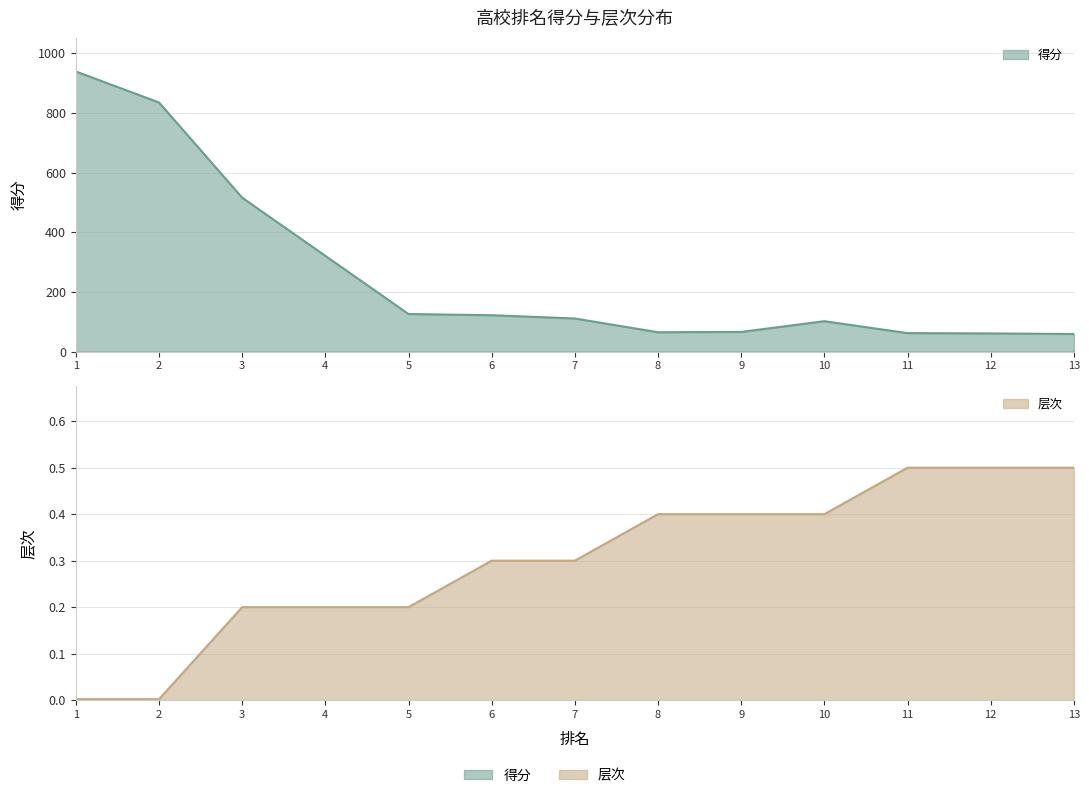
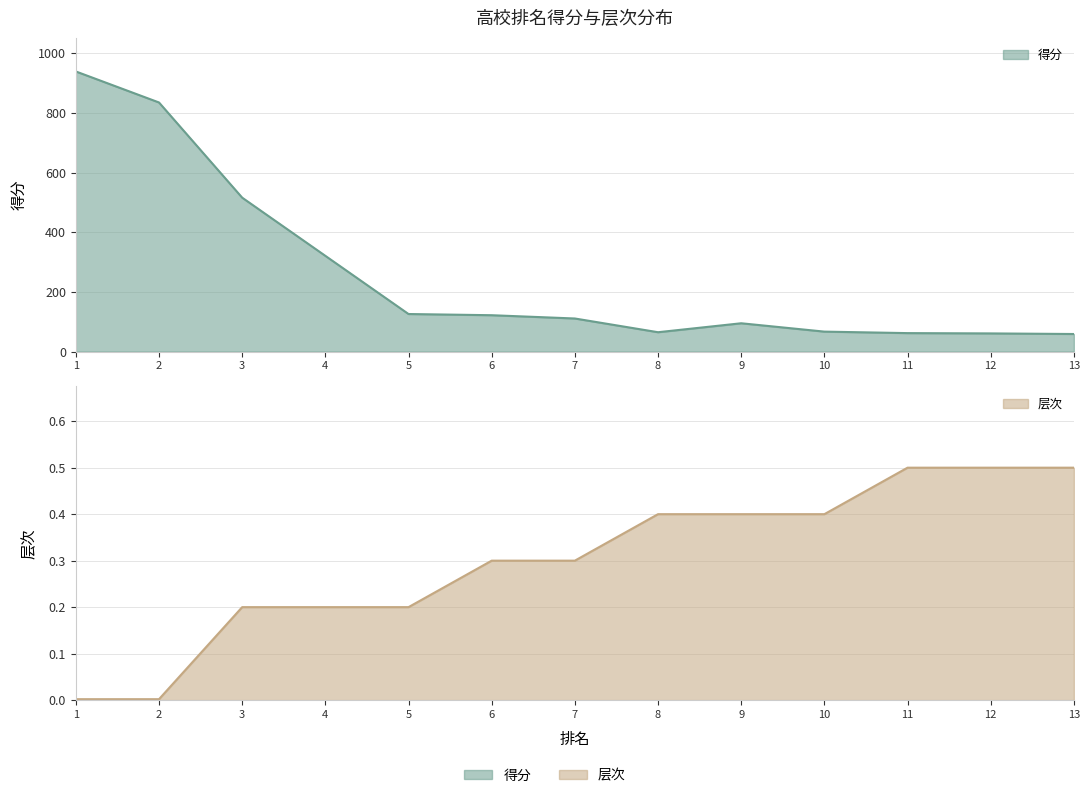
  {
    "高校排名得分与层次分布": {
      "1": 940,
      "2": 840,
      "3": 520,
      "4": 320,
      "5": 130,
      "6": 120,
      "7": 110,
      "8": 70,
-     "9": 70,
-     "10": 100,
+     "9": 100,
+     "10": 70,
      "11": 60,
      "12": 60,
      "13": 60
    }
  }
